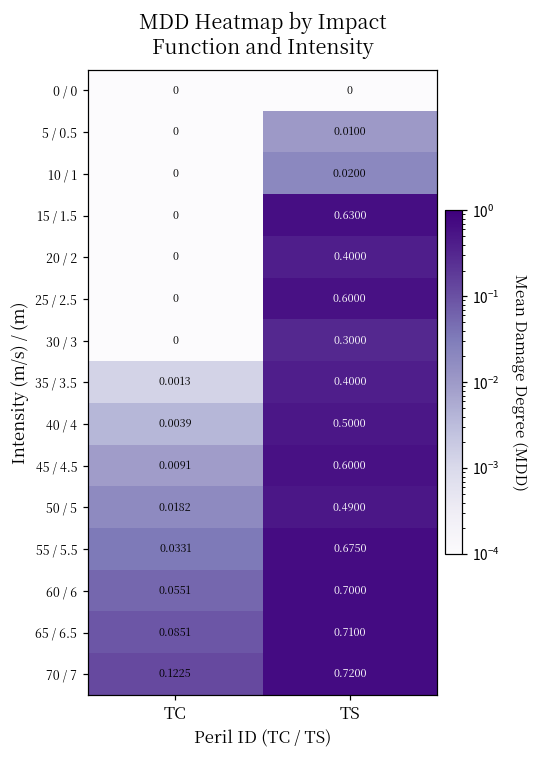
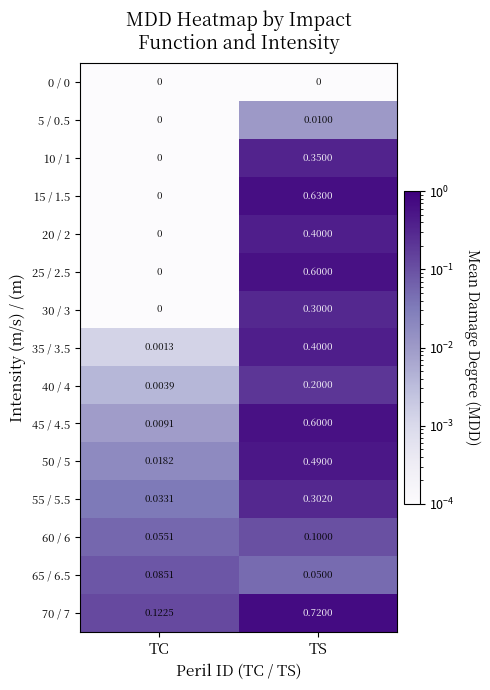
  {
    "0 / 0": {
      "TC": 0,
      "TS": 0
    },
    "5 / 0.5": {
      "TC": 0,
      "TS": 0.0100
    },
    "10 / 1": {
      "TC": 0,
-     "TS": 0.0200
+     "TS": 0.3500
    },
    "15 / 1.5": {
      "TC": 0,
      "TS": 0.6300
    },
    "20 / 2": {
      "TC": 0,
      "TS": 0.4000
    },
    "25 / 2.5": {
      "TC": 0,
      "TS": 0.6000
    },
    "30 / 3": {
      "TC": 0,
      "TS": 0.3000
    },
    "35 / 3.5": {
      "TC": 0.0013,
      "TS": 0.4000
    },
    "40 / 4": {
      "TC": 0.0039,
-     "TS": 0.5000
+     "TS": 0.2000
    },
    "45 / 4.5": {
      "TC": 0.0091,
      "TS": 0.6000
    },
    "50 / 5": {
      "TC": 0.0182,
      "TS": 0.4900
    },
    "55 / 5.5": {
      "TC": 0.0331,
-     "TS": 0.6750
+     "TS": 0.3020
    },
    "60 / 6": {
      "TC": 0.0551,
-     "TS": 0.7000
+     "TS": 0.1000
    },
    "65 / 6.5": {
      "TC": 0.0851,
-     "TS": 0.7100
+     "TS": 0.0500
    },
    "70 / 7": {
      "TC": 0.1225,
      "TS": 0.7200
    }
  }
